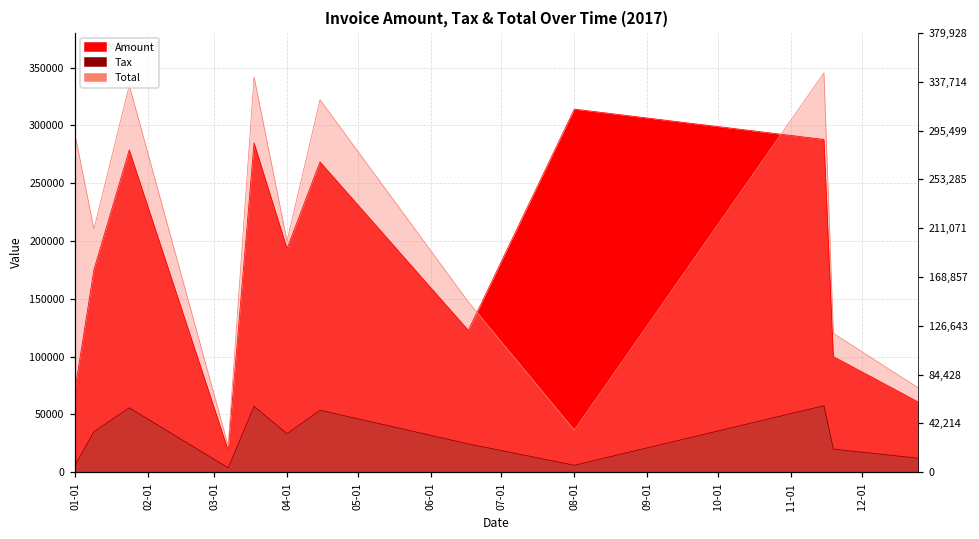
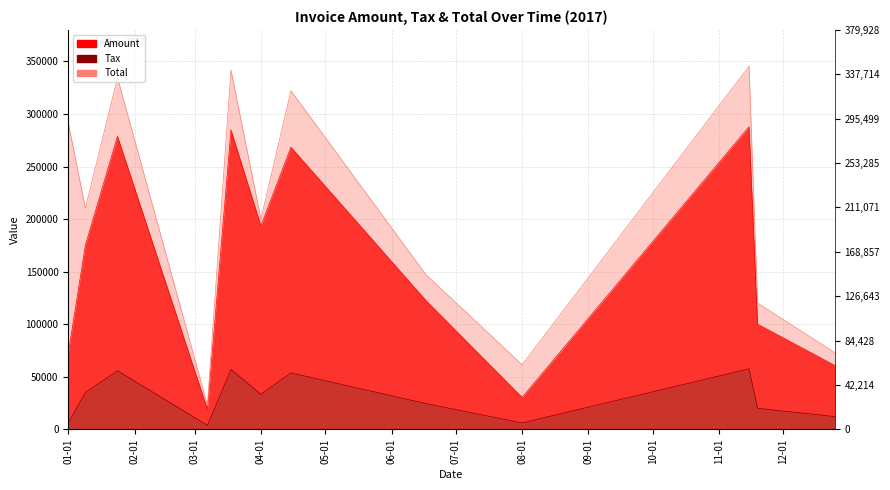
  {
    "Amount": {
      "01-01": 72000,
      "04-01": 194000,
-     "08-01": 314000
+     "08-01": 30000
    },
    "Tax": {
      "01-01": 6000,
      "04-01": 33000,
      "08-01": 6000
    },
    "Total": {
      "01-01": 292000,
      "04-01": 200000,
-     "08-01": 36000
+     "08-01": 61000
    }
  }
